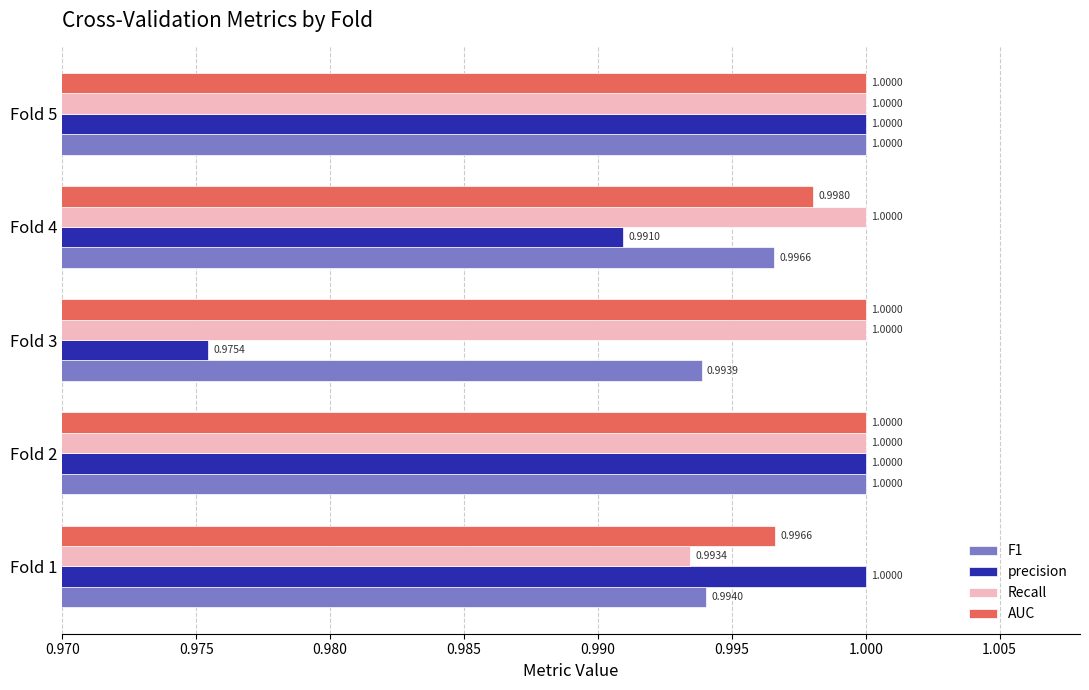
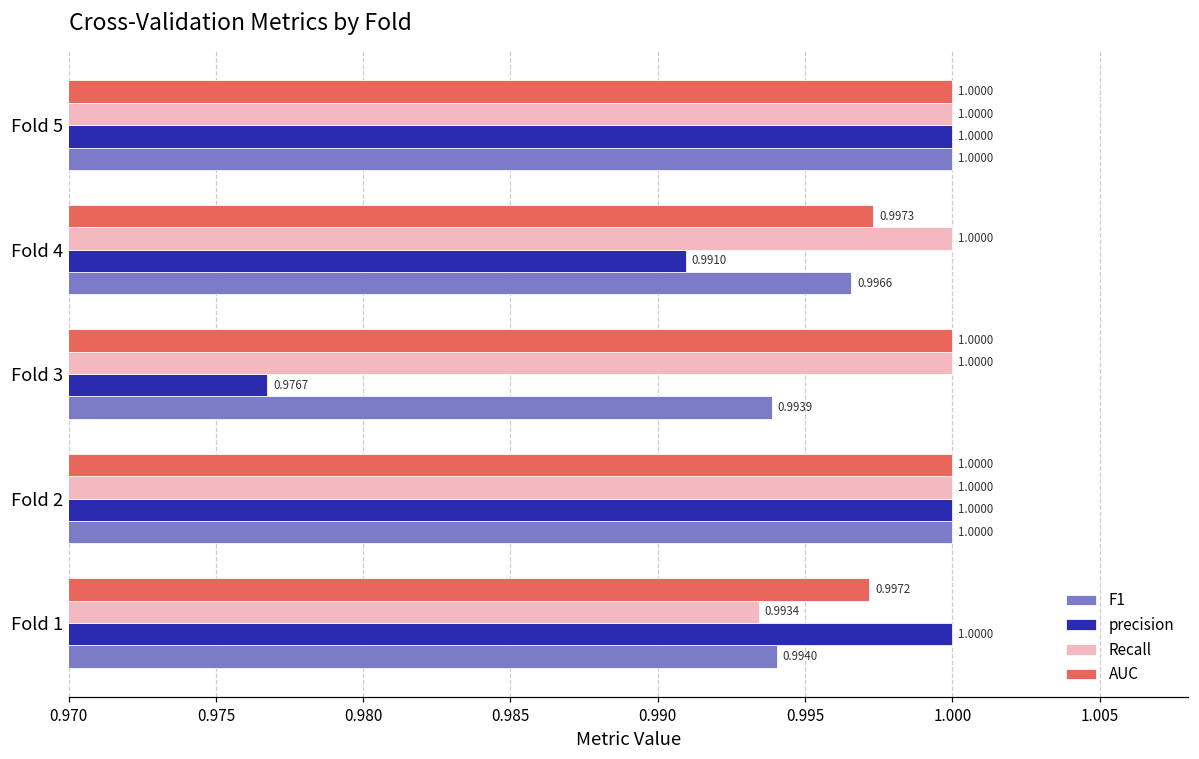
  {
    "F1": {
      "Fold 5": 1.0000,
      "Fold 4": 0.9966,
      "Fold 3": 0.9939,
      "Fold 2": 1.0000,
      "Fold 1": 0.9940
    },
    "precision": {
      "Fold 5": 1.0000,
      "Fold 4": 0.9910,
-     "Fold 3": 0.9754,
+     "Fold 3": 0.9767,
      "Fold 2": 1.0000,
      "Fold 1": 1.0000
    },
    "Recall": {
      "Fold 5": 1.0000,
      "Fold 4": 1.0000,
      "Fold 3": 1.0000,
      "Fold 2": 1.0000,
      "Fold 1": 0.9934
    },
    "AUC": {
      "Fold 5": 1.0000,
-     "Fold 4": 0.9980,
+     "Fold 4": 0.9973,
      "Fold 3": 1.0000,
      "Fold 2": 1.0000,
-     "Fold 1": 0.9966
+     "Fold 1": 0.9972
    }
  }
